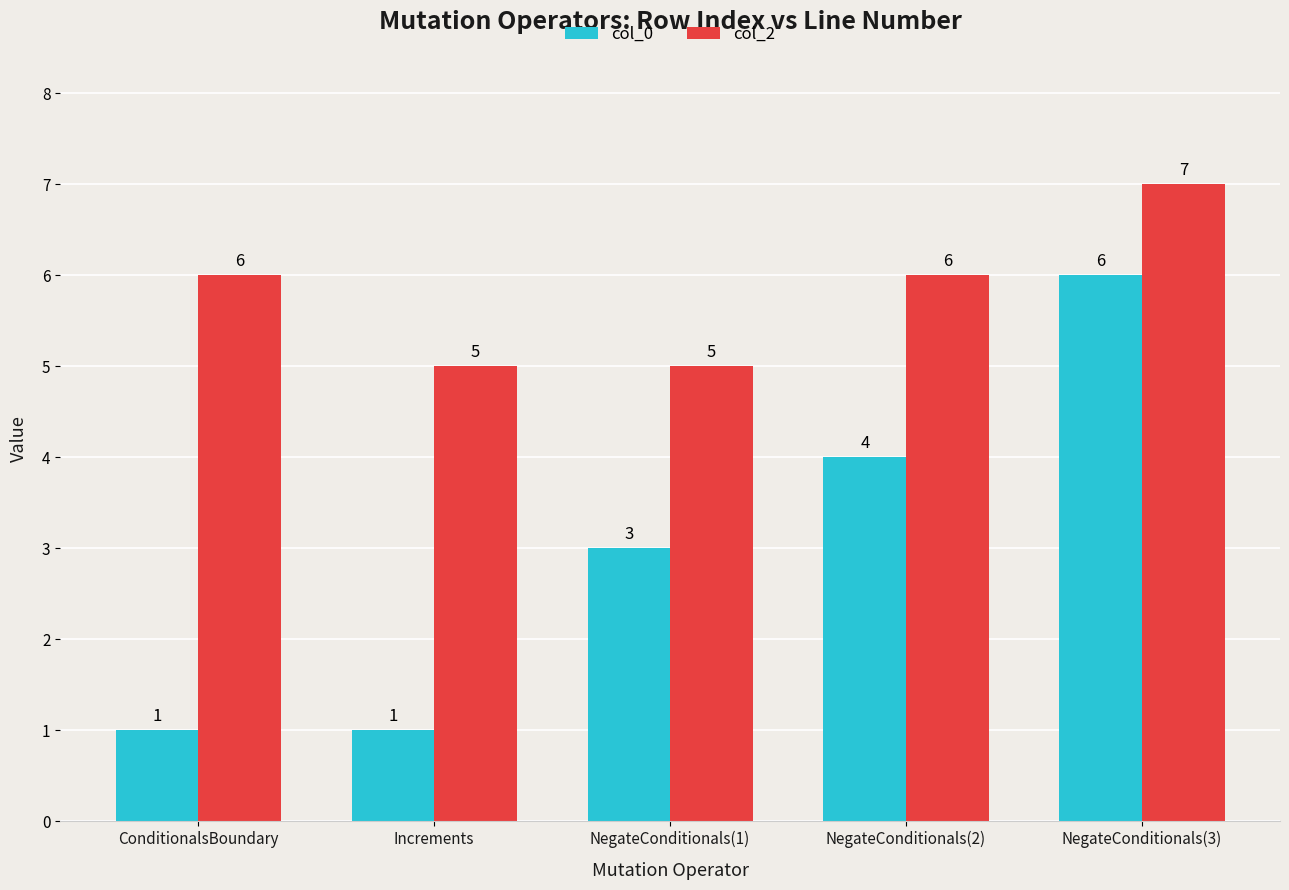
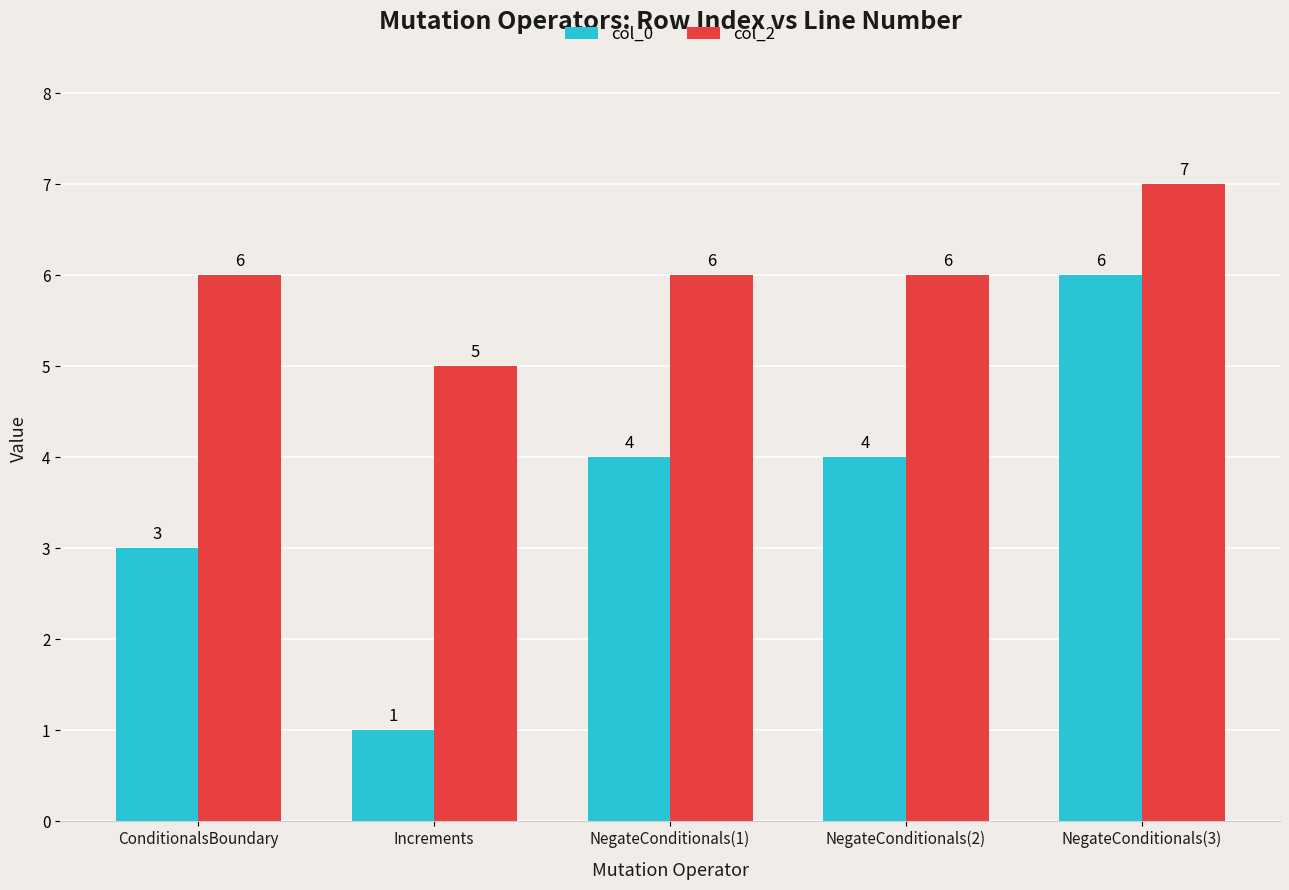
  {
    "col_0": {
-     "ConditionalsBoundary": 1,
+     "ConditionalsBoundary": 3,
      "Increments": 1,
-     "NegateConditionals(1)": 3,
+     "NegateConditionals(1)": 4,
      "NegateConditionals(2)": 4,
      "NegateConditionals(3)": 6
    },
    "col_2": {
      "ConditionalsBoundary": 6,
      "Increments": 5,
-     "NegateConditionals(1)": 5,
+     "NegateConditionals(1)": 6,
      "NegateConditionals(2)": 6,
      "NegateConditionals(3)": 7
    }
  }
